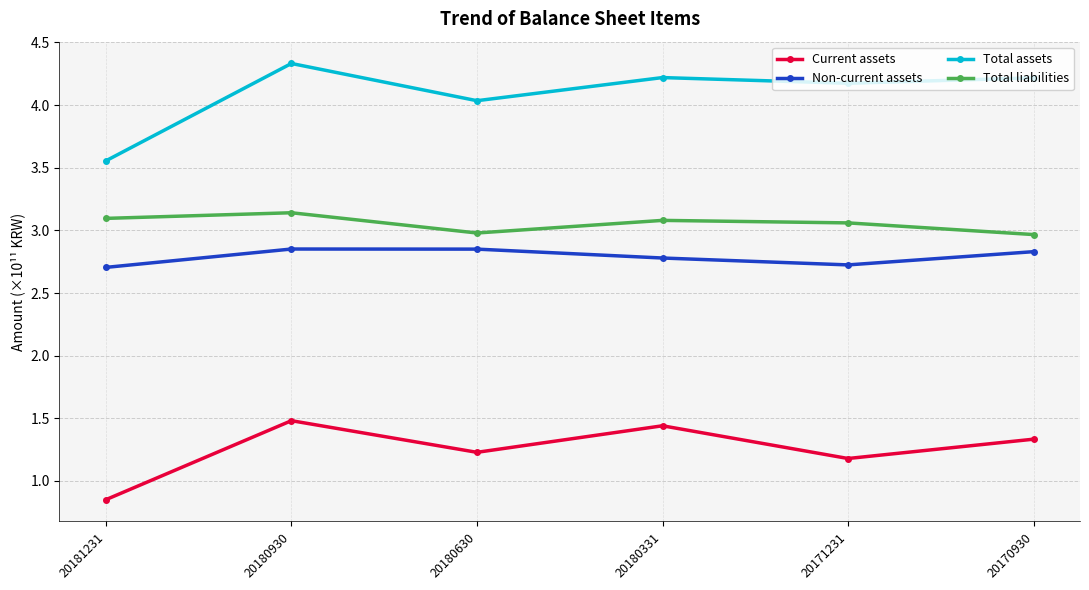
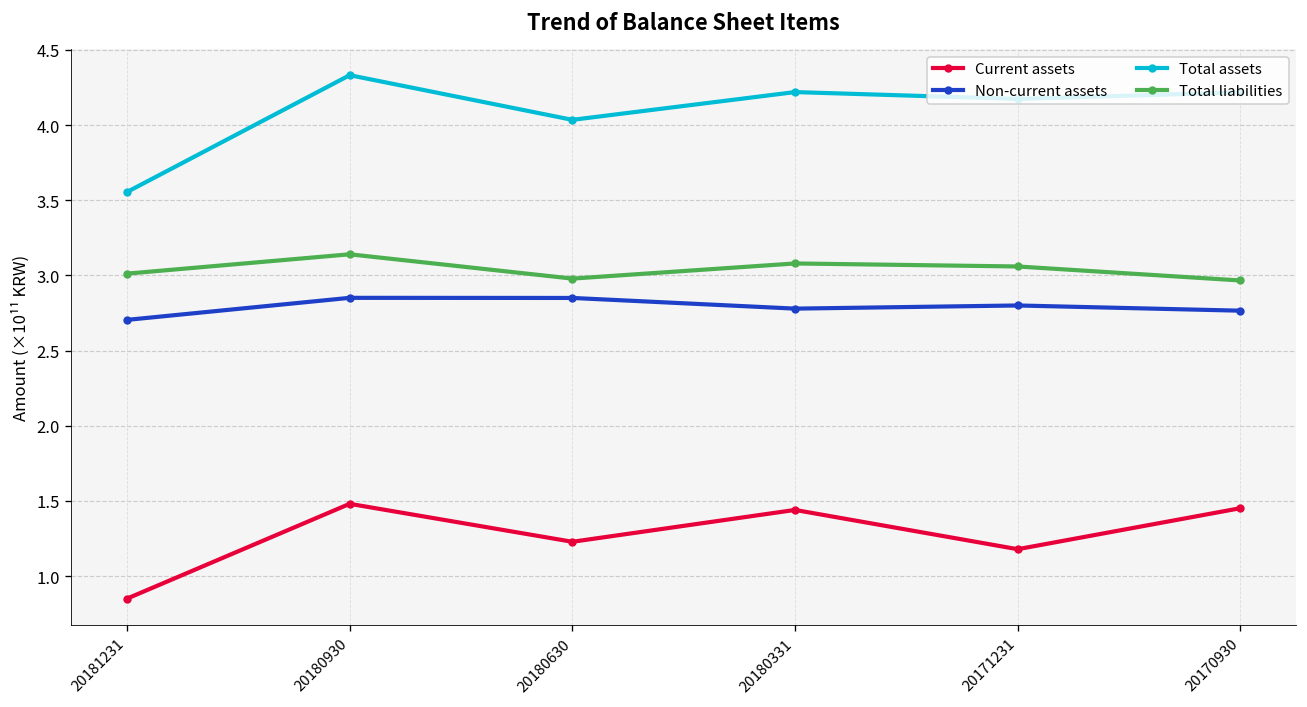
  {
    "Current assets": {
      "20181231": 0.85,
      "20180930": 1.48,
      "20180630": 1.23,
      "20180331": 1.44,
      "20171231": 1.18,
-     "20170930": 1.33
+     "20170930": 1.45
    },
    "Non-current assets": {
      "20181231": 2.70,
      "20180930": 2.85,
      "20180630": 2.85,
      "20180331": 2.78,
-     "20171231": 2.72,
-     "20170930": 2.83
+     "20171231": 2.80,
+     "20170930": 2.77
    },
    "Total assets": {
      "20181231": 3.56,
      "20180930": 4.33,
      "20180630": 4.04,
      "20180331": 4.22
    },
    "Total liabilities": {
-     "20181231": 3.10,
+     "20181231": 3.01,
      "20180930": 3.14,
      "20180630": 2.98,
      "20180331": 3.08,
      "20171231": 3.06,
      "20170930": 2.97
    }
  }
